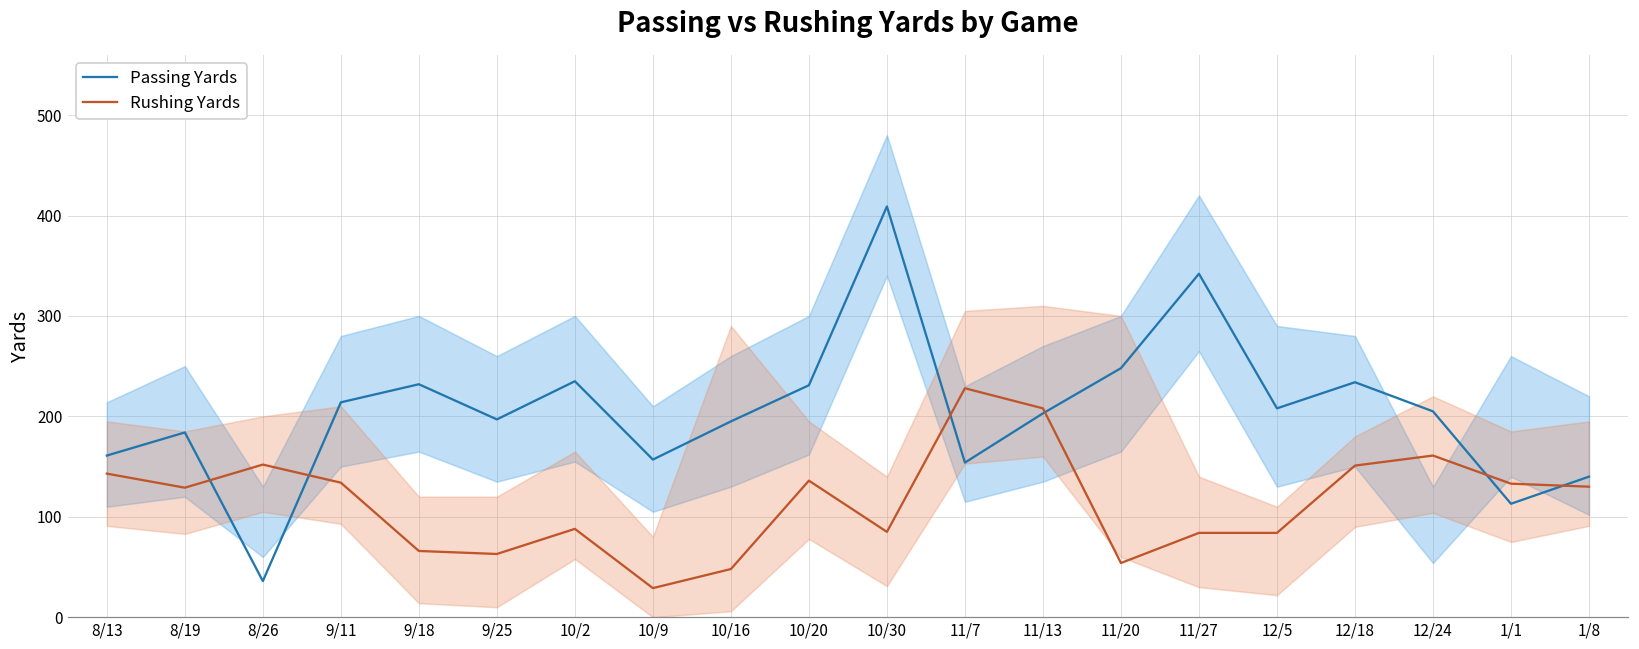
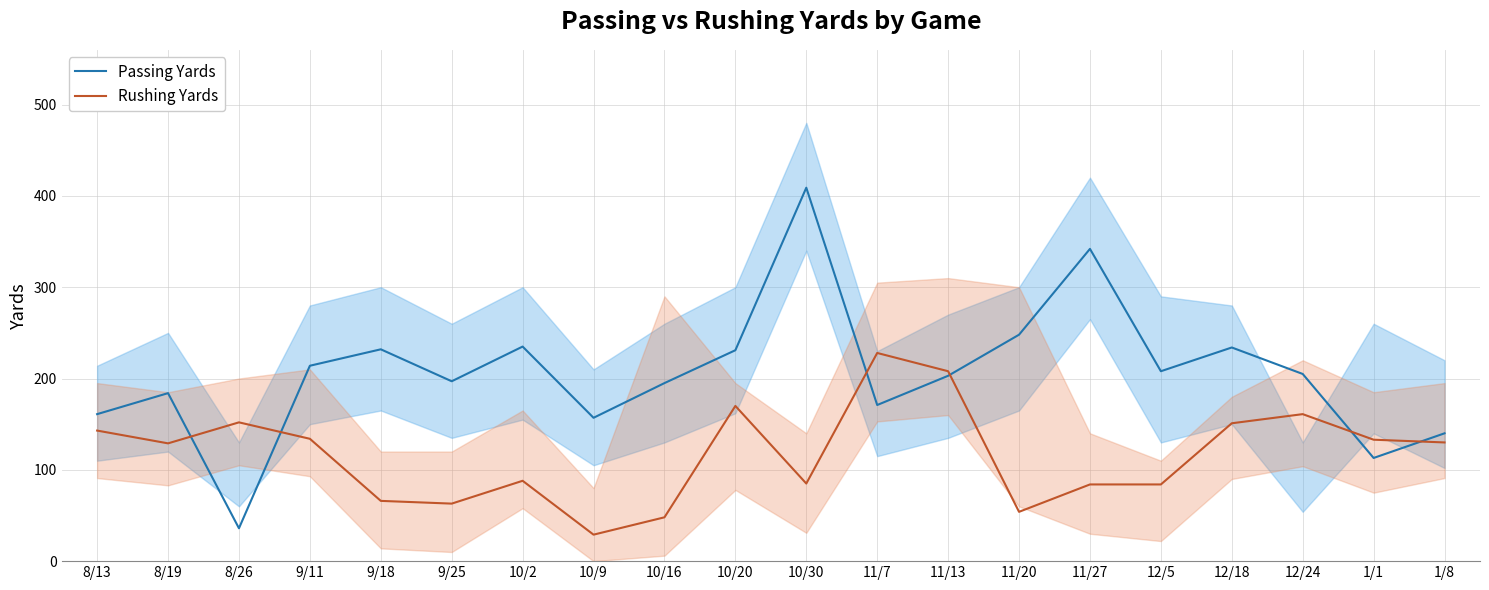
  {
    "Passing Yards": {
      "8/13": 160,
      "8/26": 40,
      "9/11": 210,
      "9/18": 230,
      "9/25": 200,
      "10/2": 240,
      "10/9": 160,
      "10/16": 200,
      "10/20": 230,
      "10/30": 410,
-     "11/7": 150,
+     "11/7": 170,
      "11/13": 200,
      "11/20": 250,
      "11/27": 340,
      "12/5": 210,
      "12/18": 230,
      "12/24": 210,
      "1/1": 110,
      "1/8": 140
    },
    "Rushing Yards": {
      "8/13": 140,
      "8/19": 130,
      "8/26": 150,
      "9/11": 130,
      "9/18": 70,
      "9/25": 60,
      "10/2": 90,
      "10/9": 30,
      "10/16": 50,
-     "10/20": 140,
+     "10/20": 170,
      "10/30": 90,
      "11/13": 210,
      "11/20": 50,
      "11/27": 80,
      "12/5": 80,
      "12/18": 150,
      "12/24": 160,
      "1/1": 130,
      "1/8": 130
    }
  }
